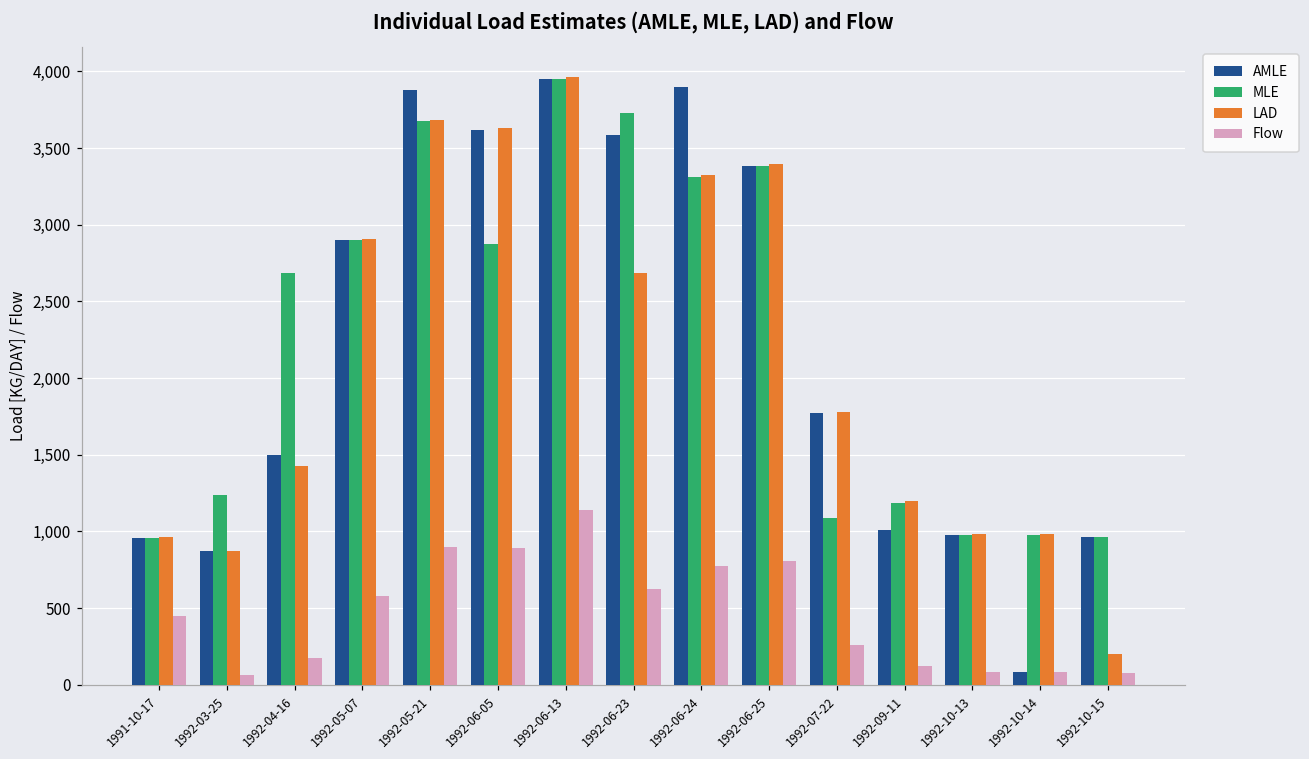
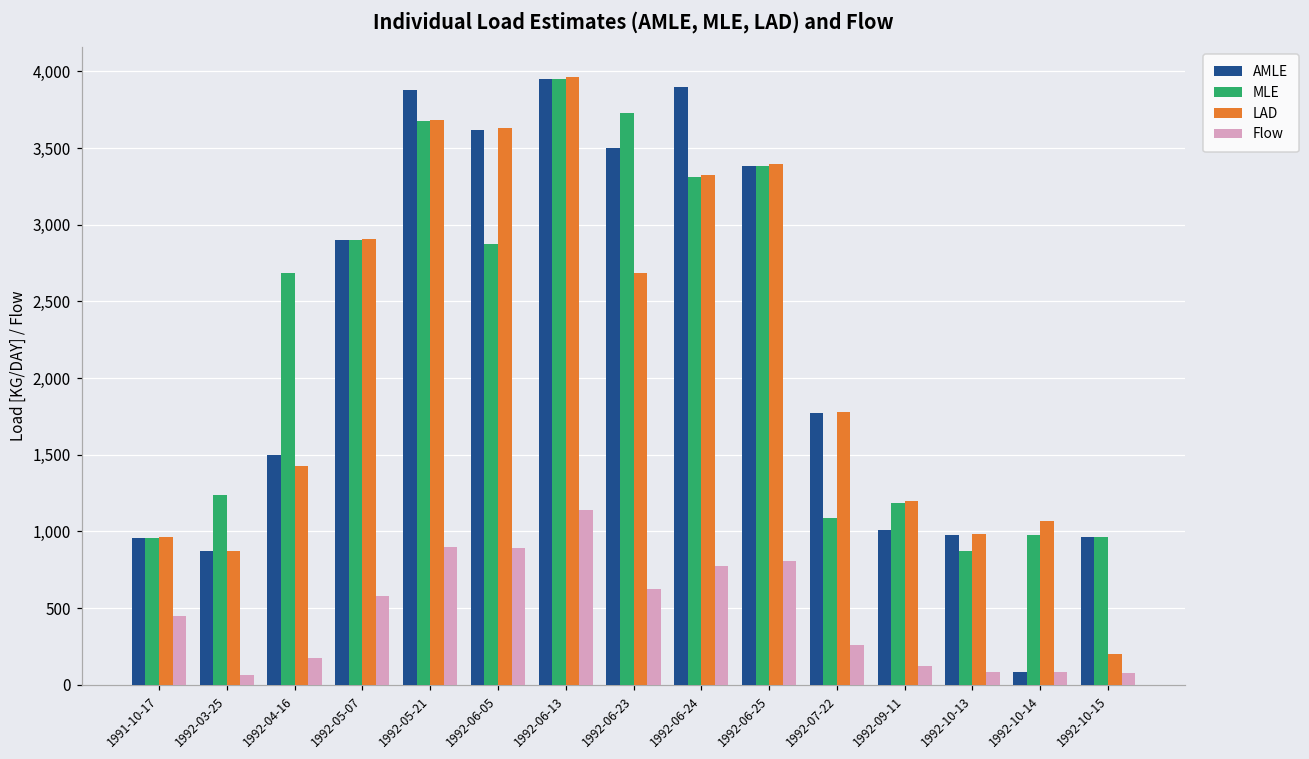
  {
    "AMLE": {
      "1991-10-17": "960",
      "1992-03-25": "870",
      "1992-04-16": "1,500",
      "1992-05-07": "2,900",
      "1992-05-21": "3,880",
      "1992-06-05": "3,620",
      "1992-06-13": "3,950",
-     "1992-06-23": "3,590",
+     "1992-06-23": "3,500",
      "1992-06-24": "3,900",
      "1992-06-25": "3,390",
      "1992-07-22": "1,770",
      "1992-09-11": "1,010",
      "1992-10-13": "980",
      "1992-10-14": "80",
      "1992-10-15": "970"
    },
    "MLE": {
      "1991-10-17": "960",
      "1992-03-25": "1,230",
      "1992-04-16": "2,680",
      "1992-05-07": "2,900",
      "1992-05-21": "3,680",
      "1992-06-05": "2,880",
      "1992-06-13": "3,950",
      "1992-06-23": "3,730",
      "1992-06-24": "3,310",
      "1992-06-25": "3,390",
      "1992-07-22": "1,090",
      "1992-09-11": "1,190",
-     "1992-10-13": "980",
+     "1992-10-13": "870",
      "1992-10-14": "980",
      "1992-10-15": "970"
    },
    "LAD": {
      "1991-10-17": "970",
      "1992-03-25": "880",
      "1992-04-16": "1,430",
      "1992-05-07": "2,900",
      "1992-05-21": "3,680",
      "1992-06-05": "3,630",
      "1992-06-13": "3,960",
      "1992-06-23": "2,690",
      "1992-06-24": "3,320",
      "1992-06-25": "3,400",
      "1992-07-22": "1,780",
      "1992-09-11": "1,200",
      "1992-10-13": "980",
-     "1992-10-14": "990",
+     "1992-10-14": "1,070",
      "1992-10-15": "200"
    },
    "Flow": {
      "1991-10-17": "450",
      "1992-03-25": "70",
      "1992-04-16": "180",
      "1992-05-07": "580",
      "1992-05-21": "900",
      "1992-06-05": "890",
      "1992-06-13": "1,140",
      "1992-06-23": "630",
      "1992-06-24": "780",
      "1992-06-25": "810",
      "1992-07-22": "260",
      "1992-09-11": "120",
      "1992-10-13": "80",
      "1992-10-14": "80",
      "1992-10-15": "80"
    }
  }
